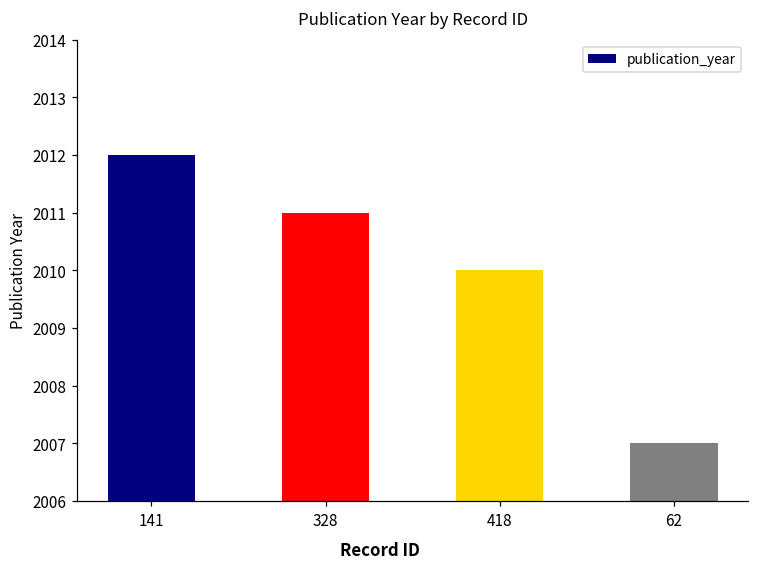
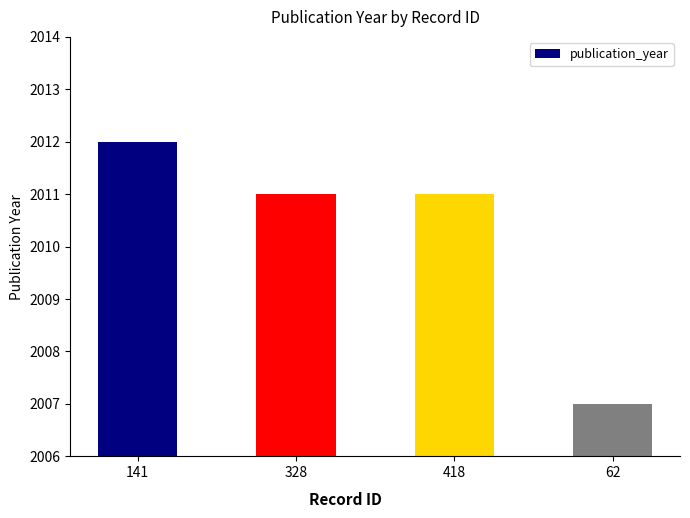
  {
    "141": 2012,
    "328": 2011,
-   "418": 2010,
+   "418": 2011,
    "62": 2007
  }
